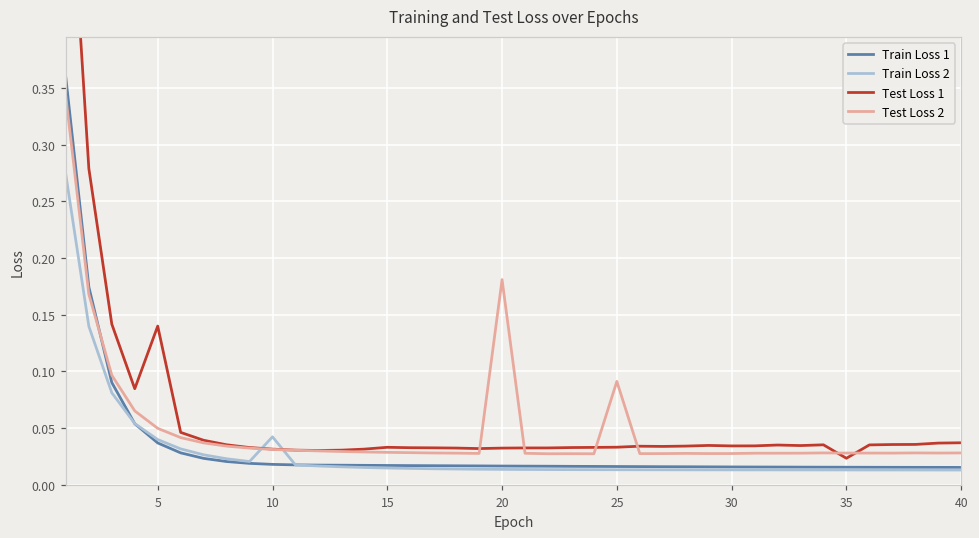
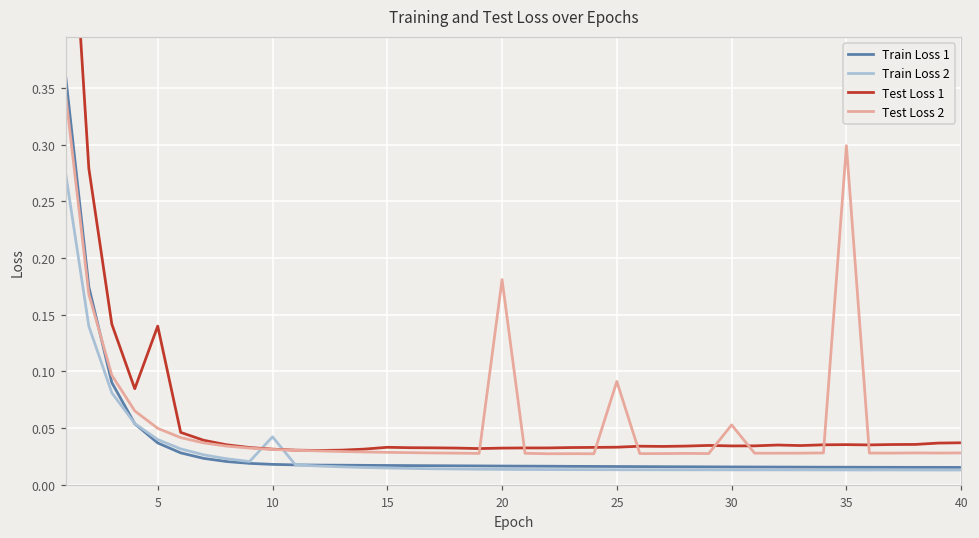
  {
    "Train Loss 1": {
      "5": 0.037,
      "10": 0.018,
      "20": 0.017,
      "25": 0.016,
      "30": 0.016
    },
    "Train Loss 2": {
      "5": 0.040,
      "10": 0.042,
      "20": 0.014,
      "25": 0.013,
      "30": 0.013
    },
    "Test Loss 1": {
      "5": 0.140,
      "15": 0.033,
      "20": 0.032,
      "25": 0.033,
      "30": 0.034,
-     "35": 0.023,
+     "35": 0.035,
      "40": 0.037
    },
    "Test Loss 2": {
      "5": 0.050,
      "15": 0.029,
      "20": 0.181,
      "25": 0.091,
-     "30": 0.028,
-     "35": 0.028,
+     "30": 0.053,
+     "35": 0.299,
      "40": 0.028
    }
  }
